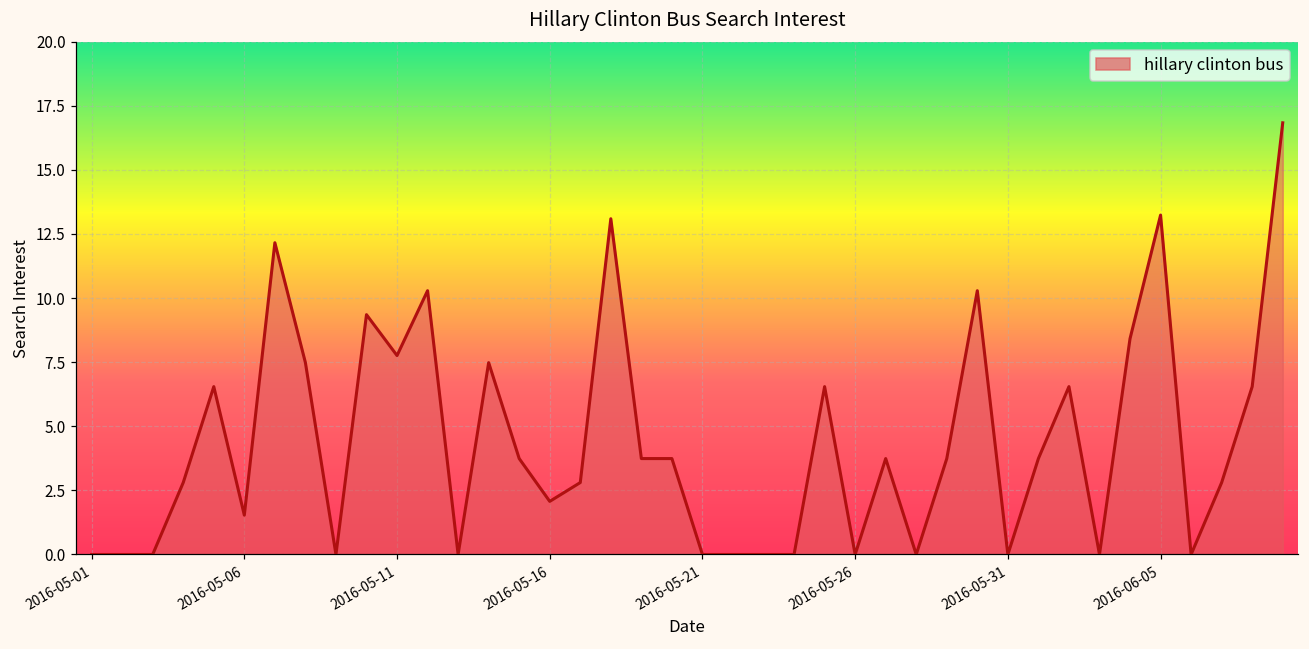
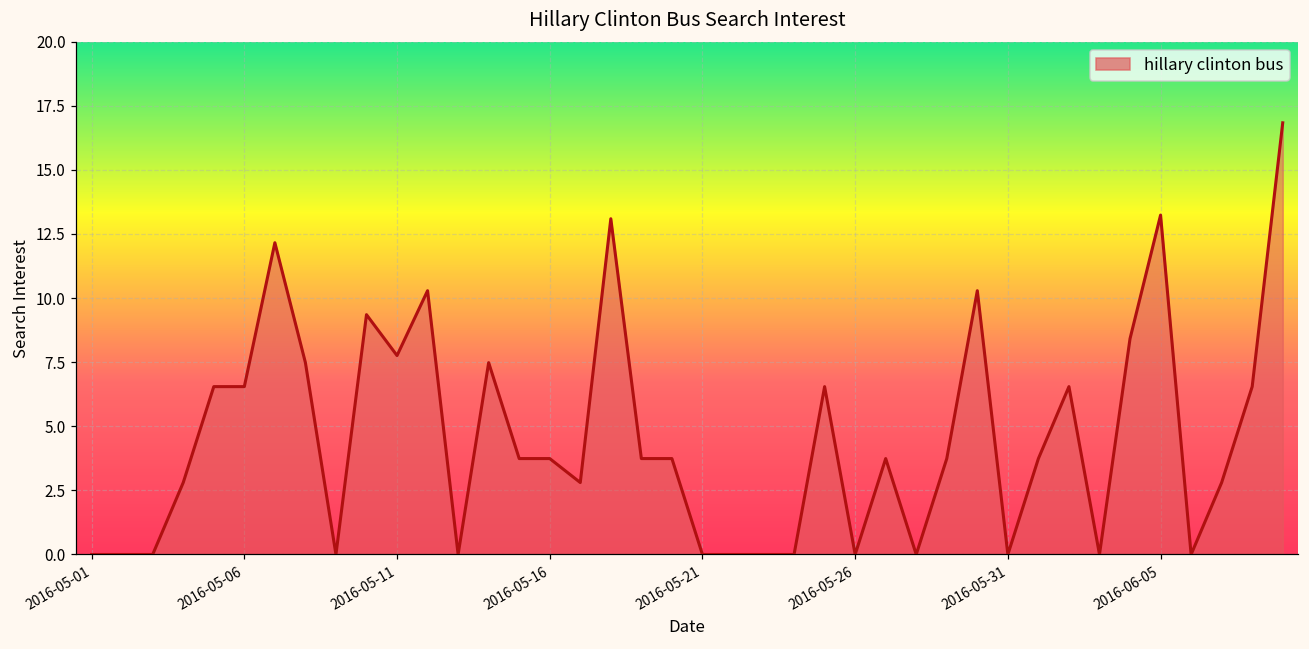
  {
    "2016-05-01": 0.0,
-   "2016-05-06": 1.5,
+   "2016-05-06": 6.5,
    "2016-05-11": 7.8,
-   "2016-05-16": 2.1,
+   "2016-05-16": 3.7,
    "2016-05-21": 0.0,
    "2016-05-26": 0.0,
    "2016-05-31": 0.0,
    "2016-06-05": 13.2
  }
